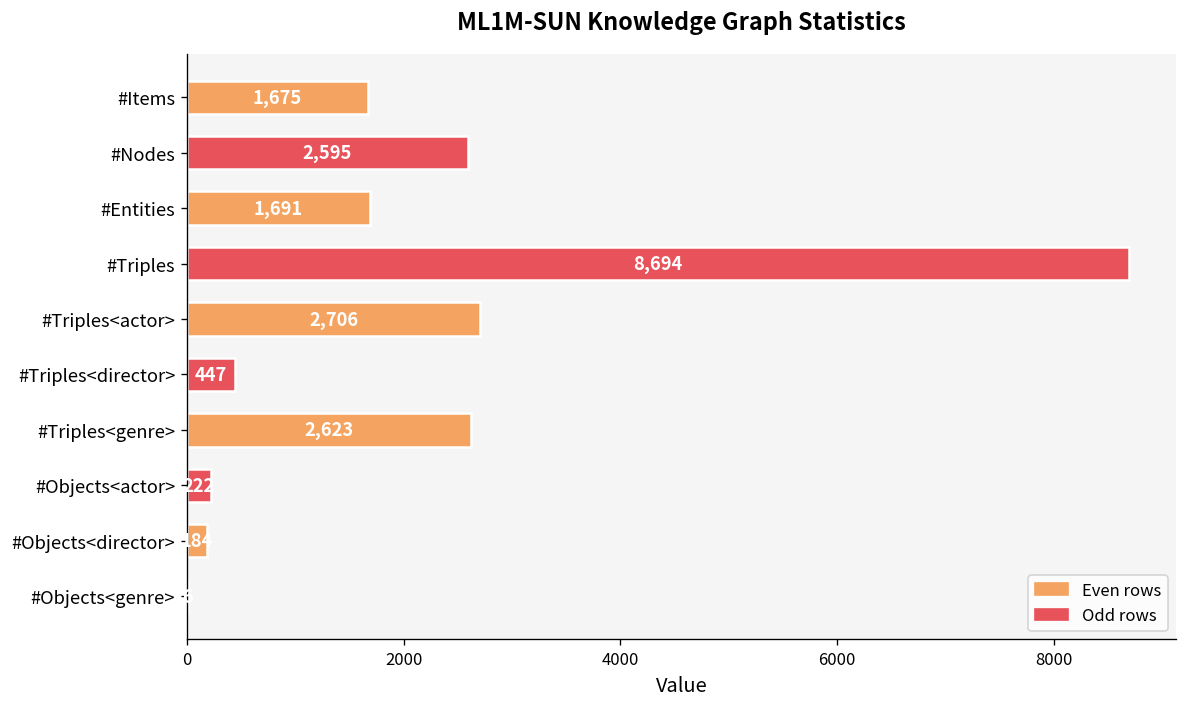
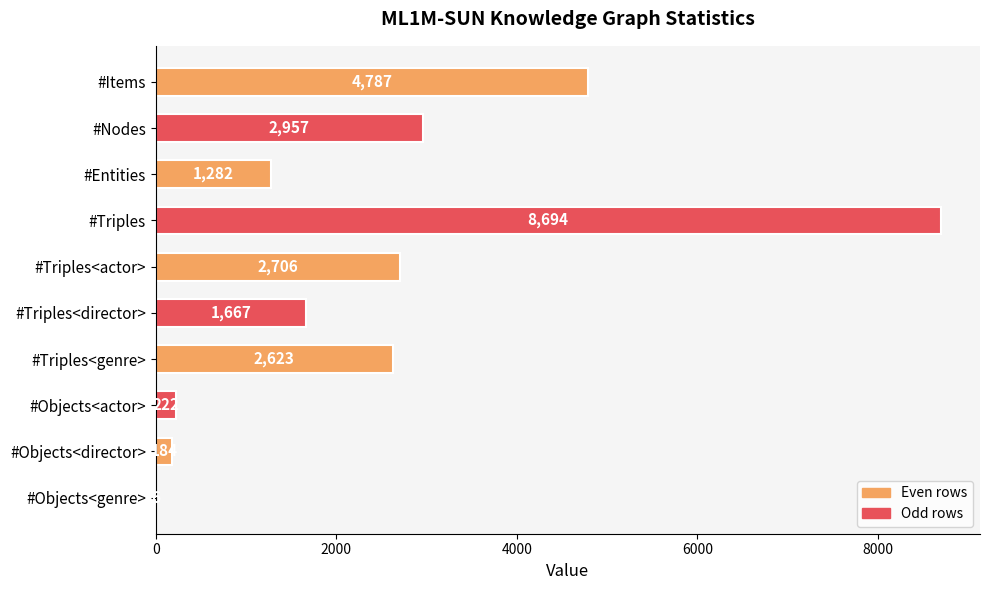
  {
-   "#Items": "1,675",
-   "#Nodes": "2,595",
-   "#Entities": "1,691",
+   "#Items": "4,787",
+   "#Nodes": "2,957",
+   "#Entities": "1,282",
    "#Triples": "8,694",
    "#Triples<actor>": "2,706",
-   "#Triples<director>": "447",
+   "#Triples<director>": "1,667",
    "#Triples<genre>": "2,623",
    "#Objects<actor>": "222"
  }
